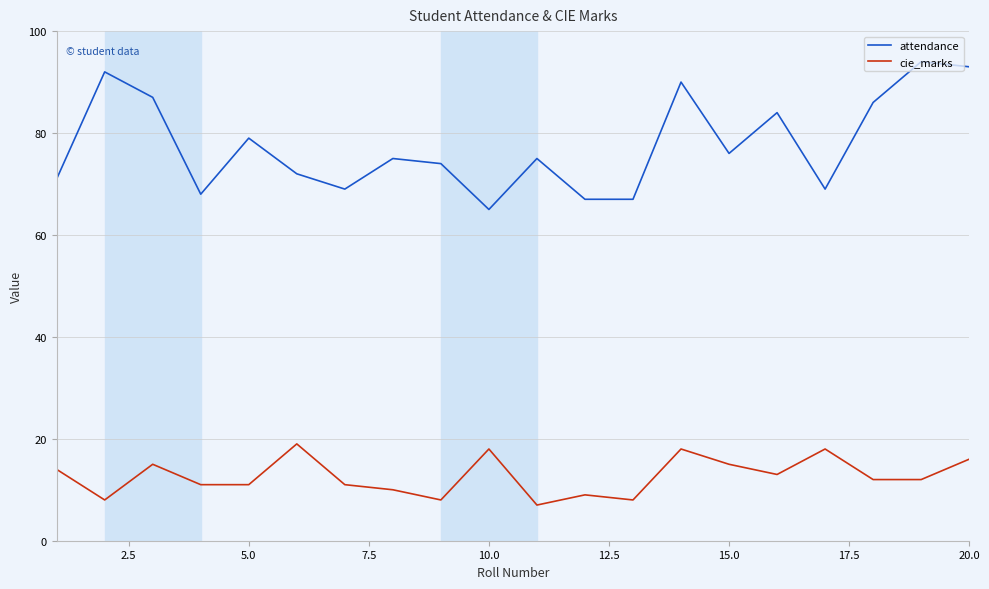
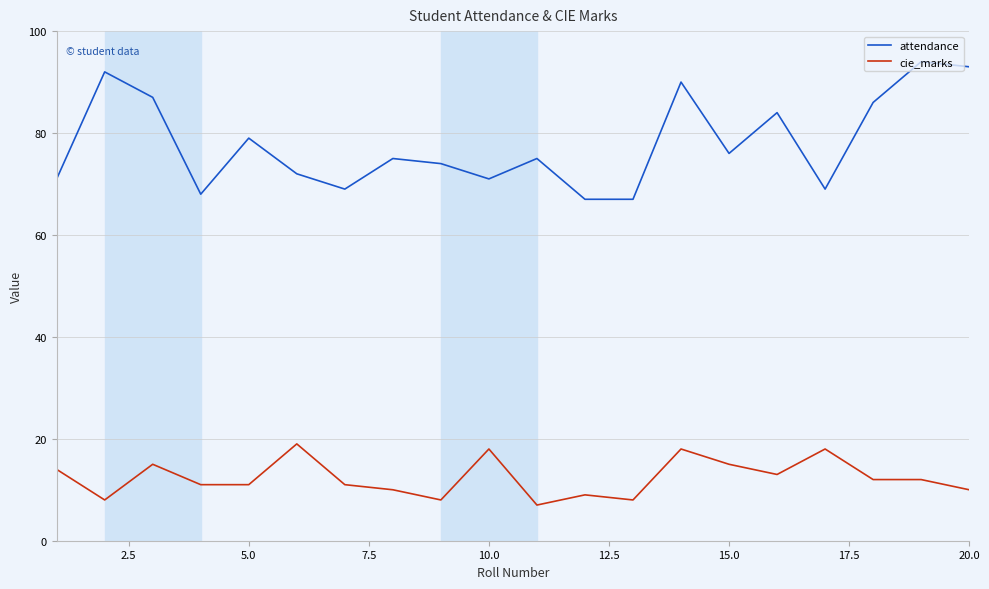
  {
    "attendance": {
      "5.0": 79,
-     "10.0": 65,
+     "10.0": 71,
      "15.0": 76,
      "20.0": 93
    },
    "cie_marks": {
      "5.0": 11,
      "10.0": 18,
      "15.0": 15,
-     "20.0": 16
+     "20.0": 10
    }
  }
